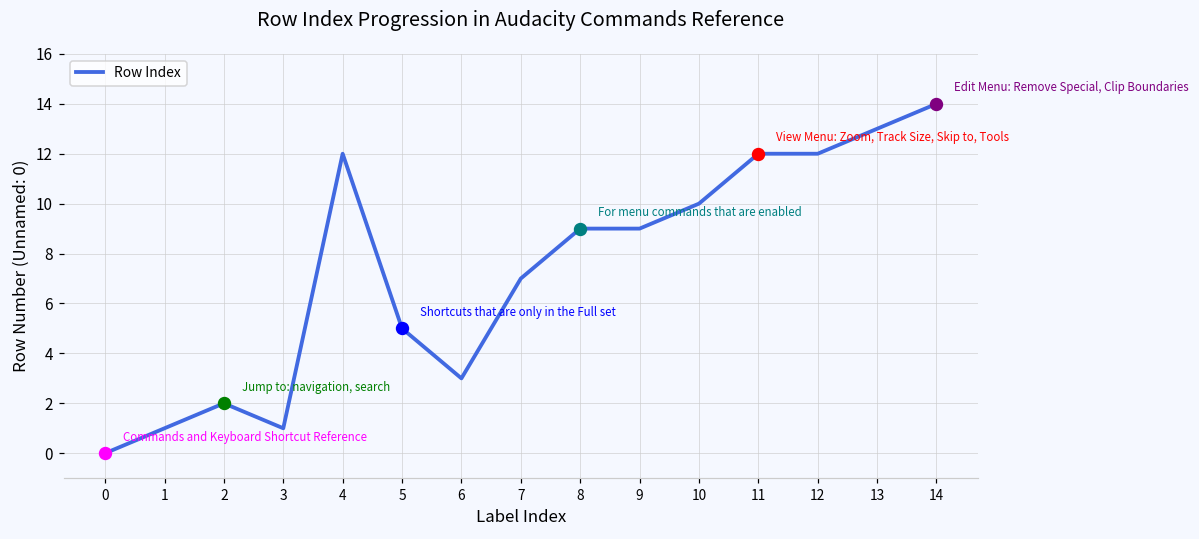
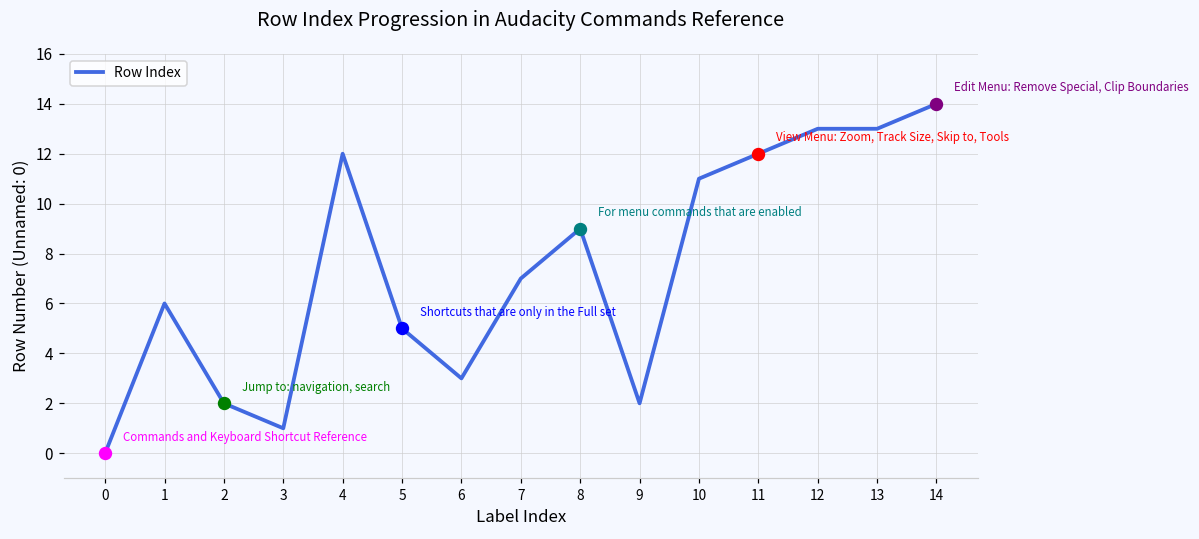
  {
    "Row Index": {
-     "1": 1,
+     "1": 6,
      "3": 1,
      "4": 12,
      "6": 3,
      "7": 7,
-     "9": 9,
-     "10": 10,
-     "12": 12,
+     "9": 2,
+     "10": 11,
+     "12": 13,
      "13": 13
    }
  }
